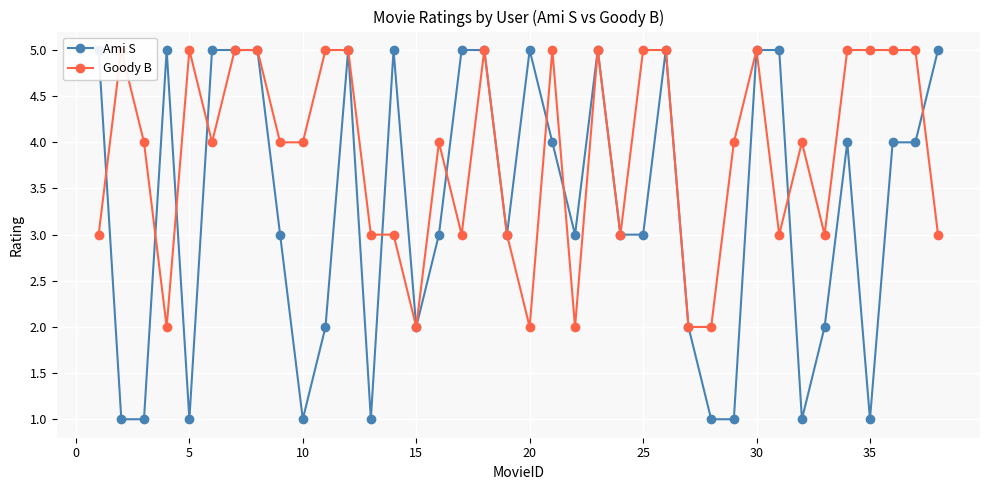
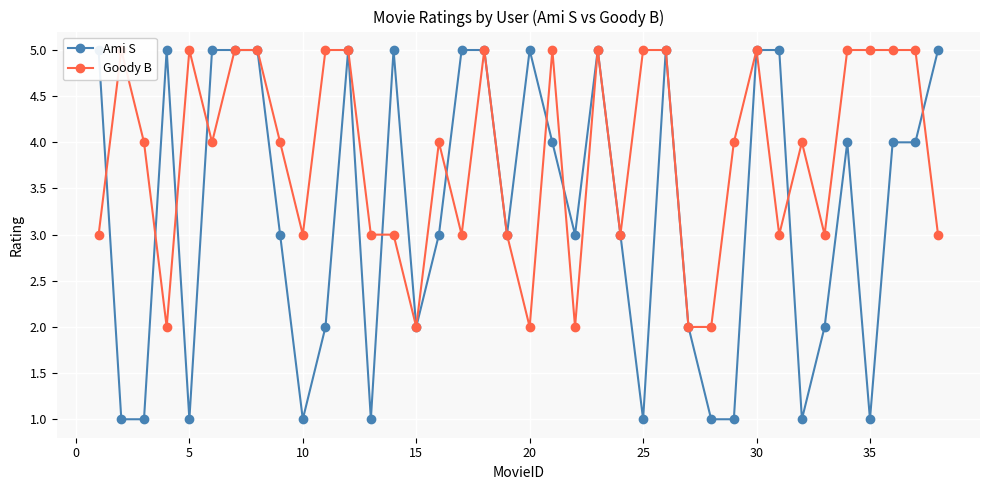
  {
    "Ami S": {
      "5": 1,
      "10": 1,
      "20": 5,
-     "25": 3,
+     "25": 1,
      "35": 1
    },
    "Goody B": {
      "5": 5,
-     "10": 4,
+     "10": 3,
      "20": 2,
      "25": 5,
      "35": 5
    }
  }
